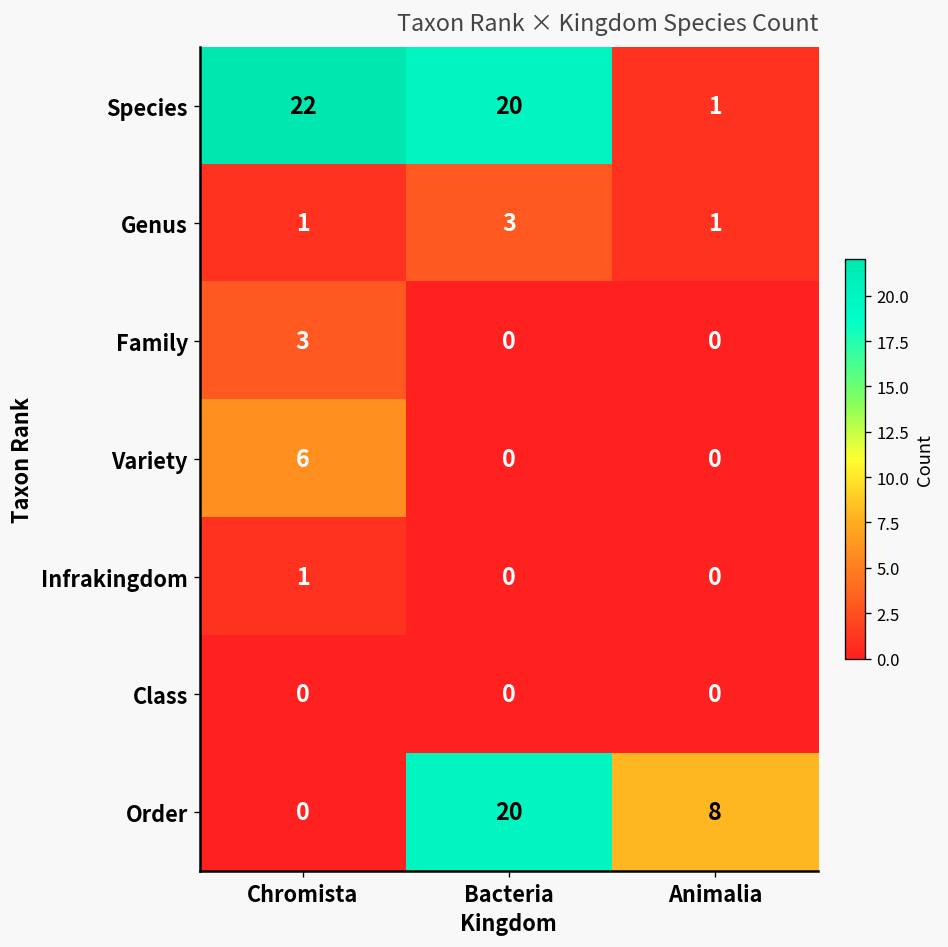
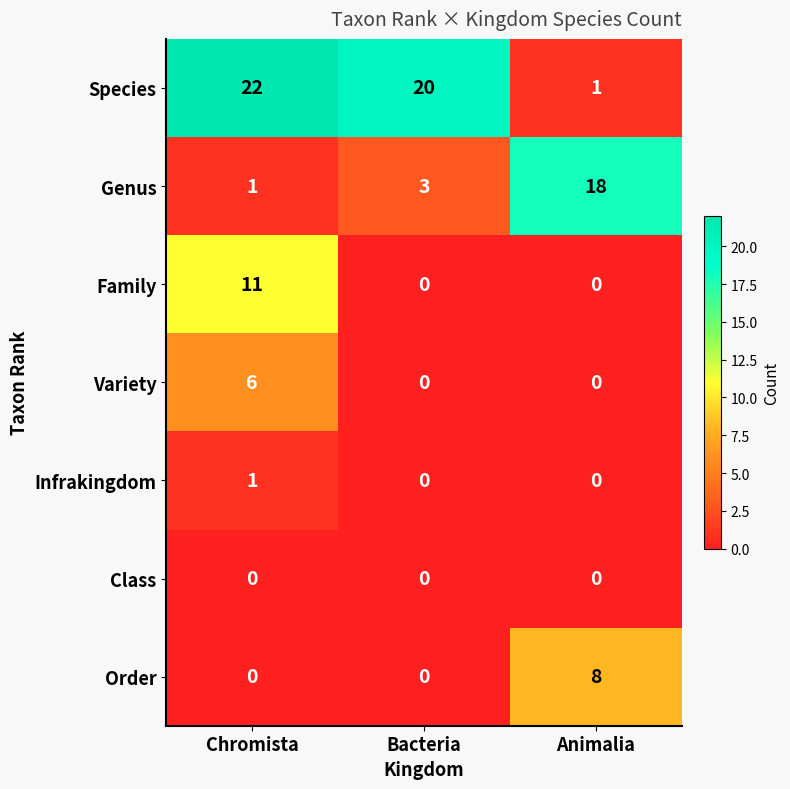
  {
    "Species": {
      "Chromista": 22,
      "Bacteria": 20,
      "Animalia": 1
    },
    "Genus": {
      "Chromista": 1,
      "Bacteria": 3,
-     "Animalia": 1
+     "Animalia": 18
    },
    "Family": {
-     "Chromista": 3,
+     "Chromista": 11,
      "Bacteria": 0,
      "Animalia": 0
    },
    "Variety": {
      "Chromista": 6,
      "Bacteria": 0,
      "Animalia": 0
    },
    "Infrakingdom": {
      "Chromista": 1,
      "Bacteria": 0,
      "Animalia": 0
    },
    "Class": {
      "Chromista": 0,
      "Bacteria": 0,
      "Animalia": 0
    },
    "Order": {
      "Chromista": 0,
-     "Bacteria": 20,
+     "Bacteria": 0,
      "Animalia": 8
    }
  }
